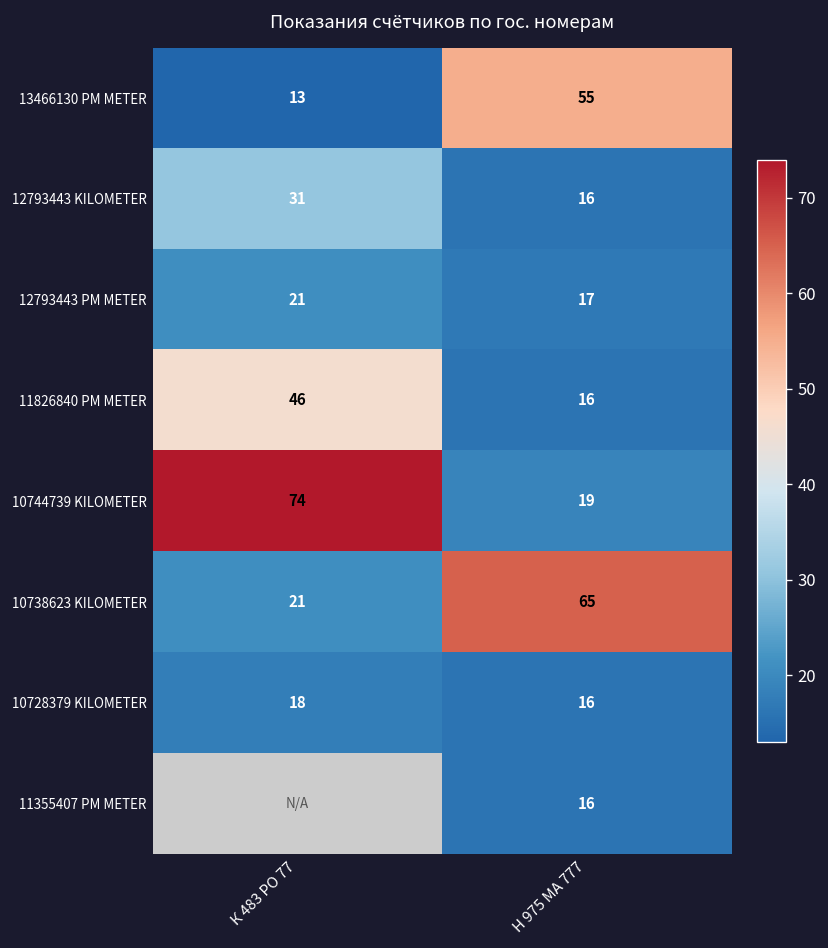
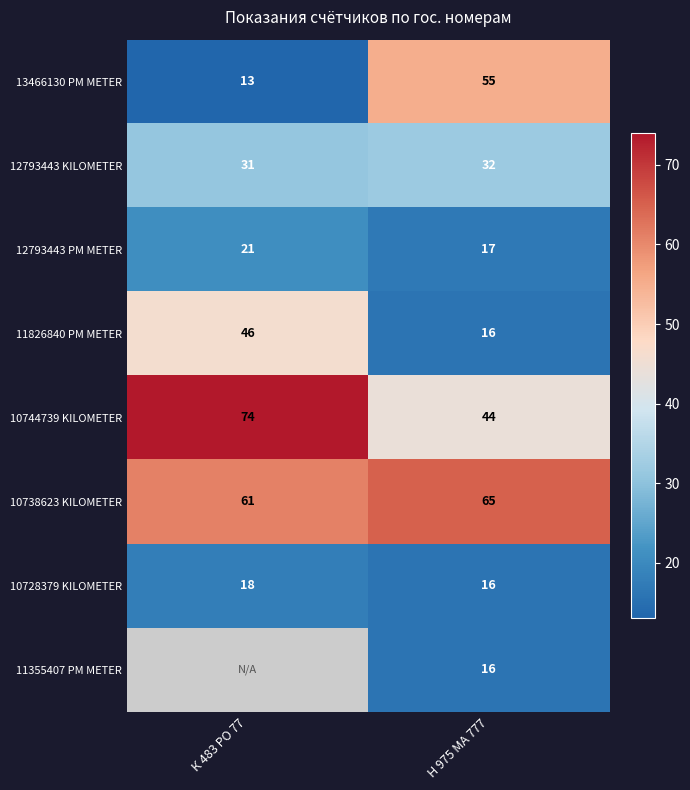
  {
    "13466130 PM METER": {
      "К 483 РО 77": 13,
      "Н 975 МА 777": 55
    },
    "12793443 KILOMETER": {
      "К 483 РО 77": 31,
-     "Н 975 МА 777": 16
+     "Н 975 МА 777": 32
    },
    "12793443 PM METER": {
      "К 483 РО 77": 21,
      "Н 975 МА 777": 17
    },
    "11826840 PM METER": {
      "К 483 РО 77": 46,
      "Н 975 МА 777": 16
    },
    "10744739 KILOMETER": {
      "К 483 РО 77": 74,
-     "Н 975 МА 777": 19
+     "Н 975 МА 777": 44
    },
    "10738623 KILOMETER": {
-     "К 483 РО 77": 21,
+     "К 483 РО 77": 61,
      "Н 975 МА 777": 65
    },
    "10728379 KILOMETER": {
      "К 483 РО 77": 18,
      "Н 975 МА 777": 16
    },
    "11355407 PM METER": {
      "Н 975 МА 777": 16
    }
  }
